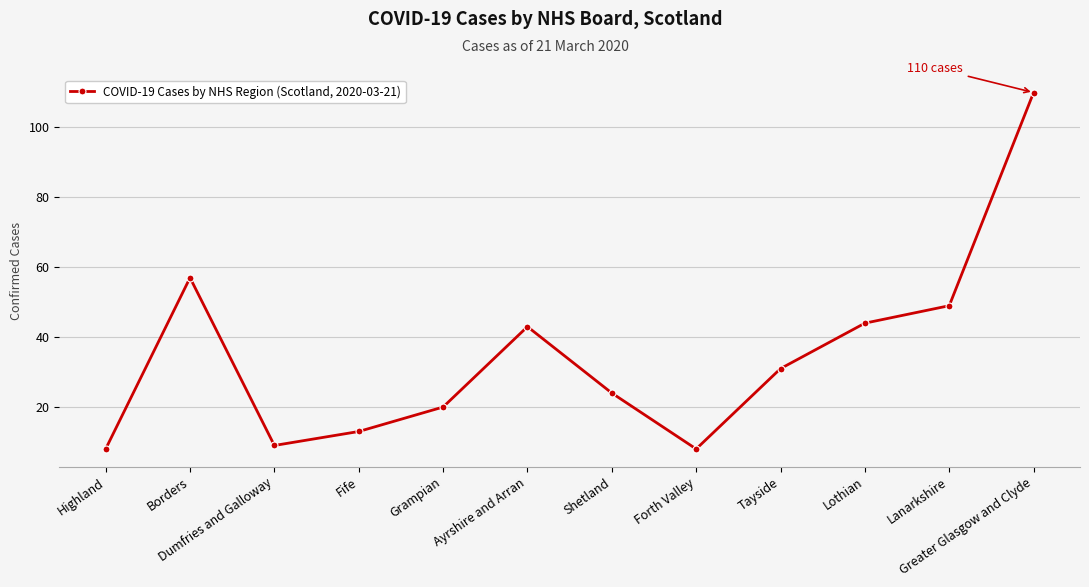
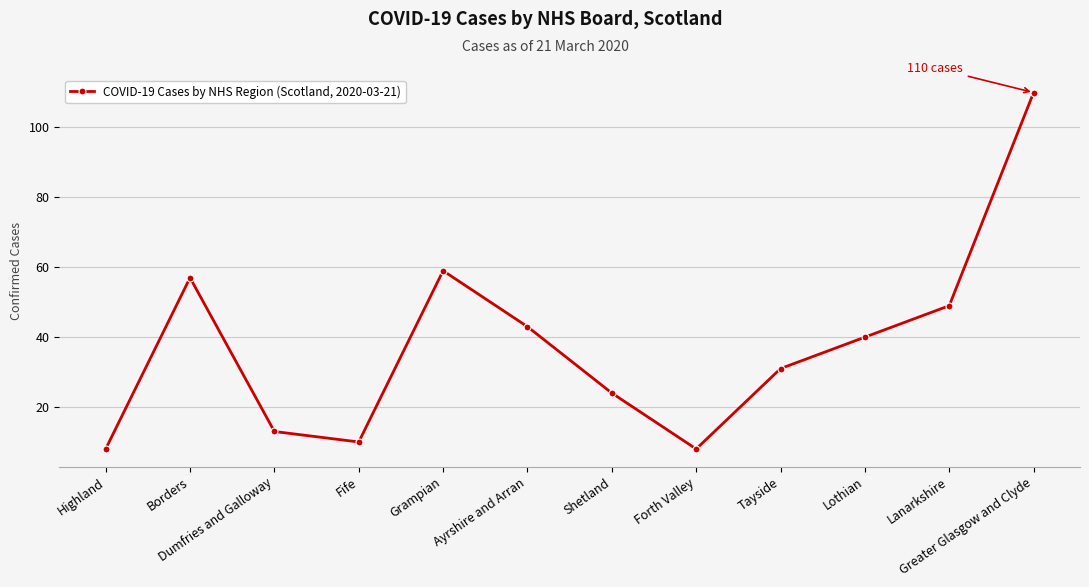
  {
    "Highland": 8,
    "Borders": 57,
-   "Dumfries and Galloway": 9,
-   "Fife": 13,
-   "Grampian": 20,
+   "Dumfries and Galloway": 13,
+   "Fife": 10,
+   "Grampian": 59,
    "Ayrshire and Arran": 43,
    "Shetland": 24,
    "Forth Valley": 8,
    "Tayside": 31,
-   "Lothian": 44,
+   "Lothian": 40,
    "Lanarkshire": 49
  }
